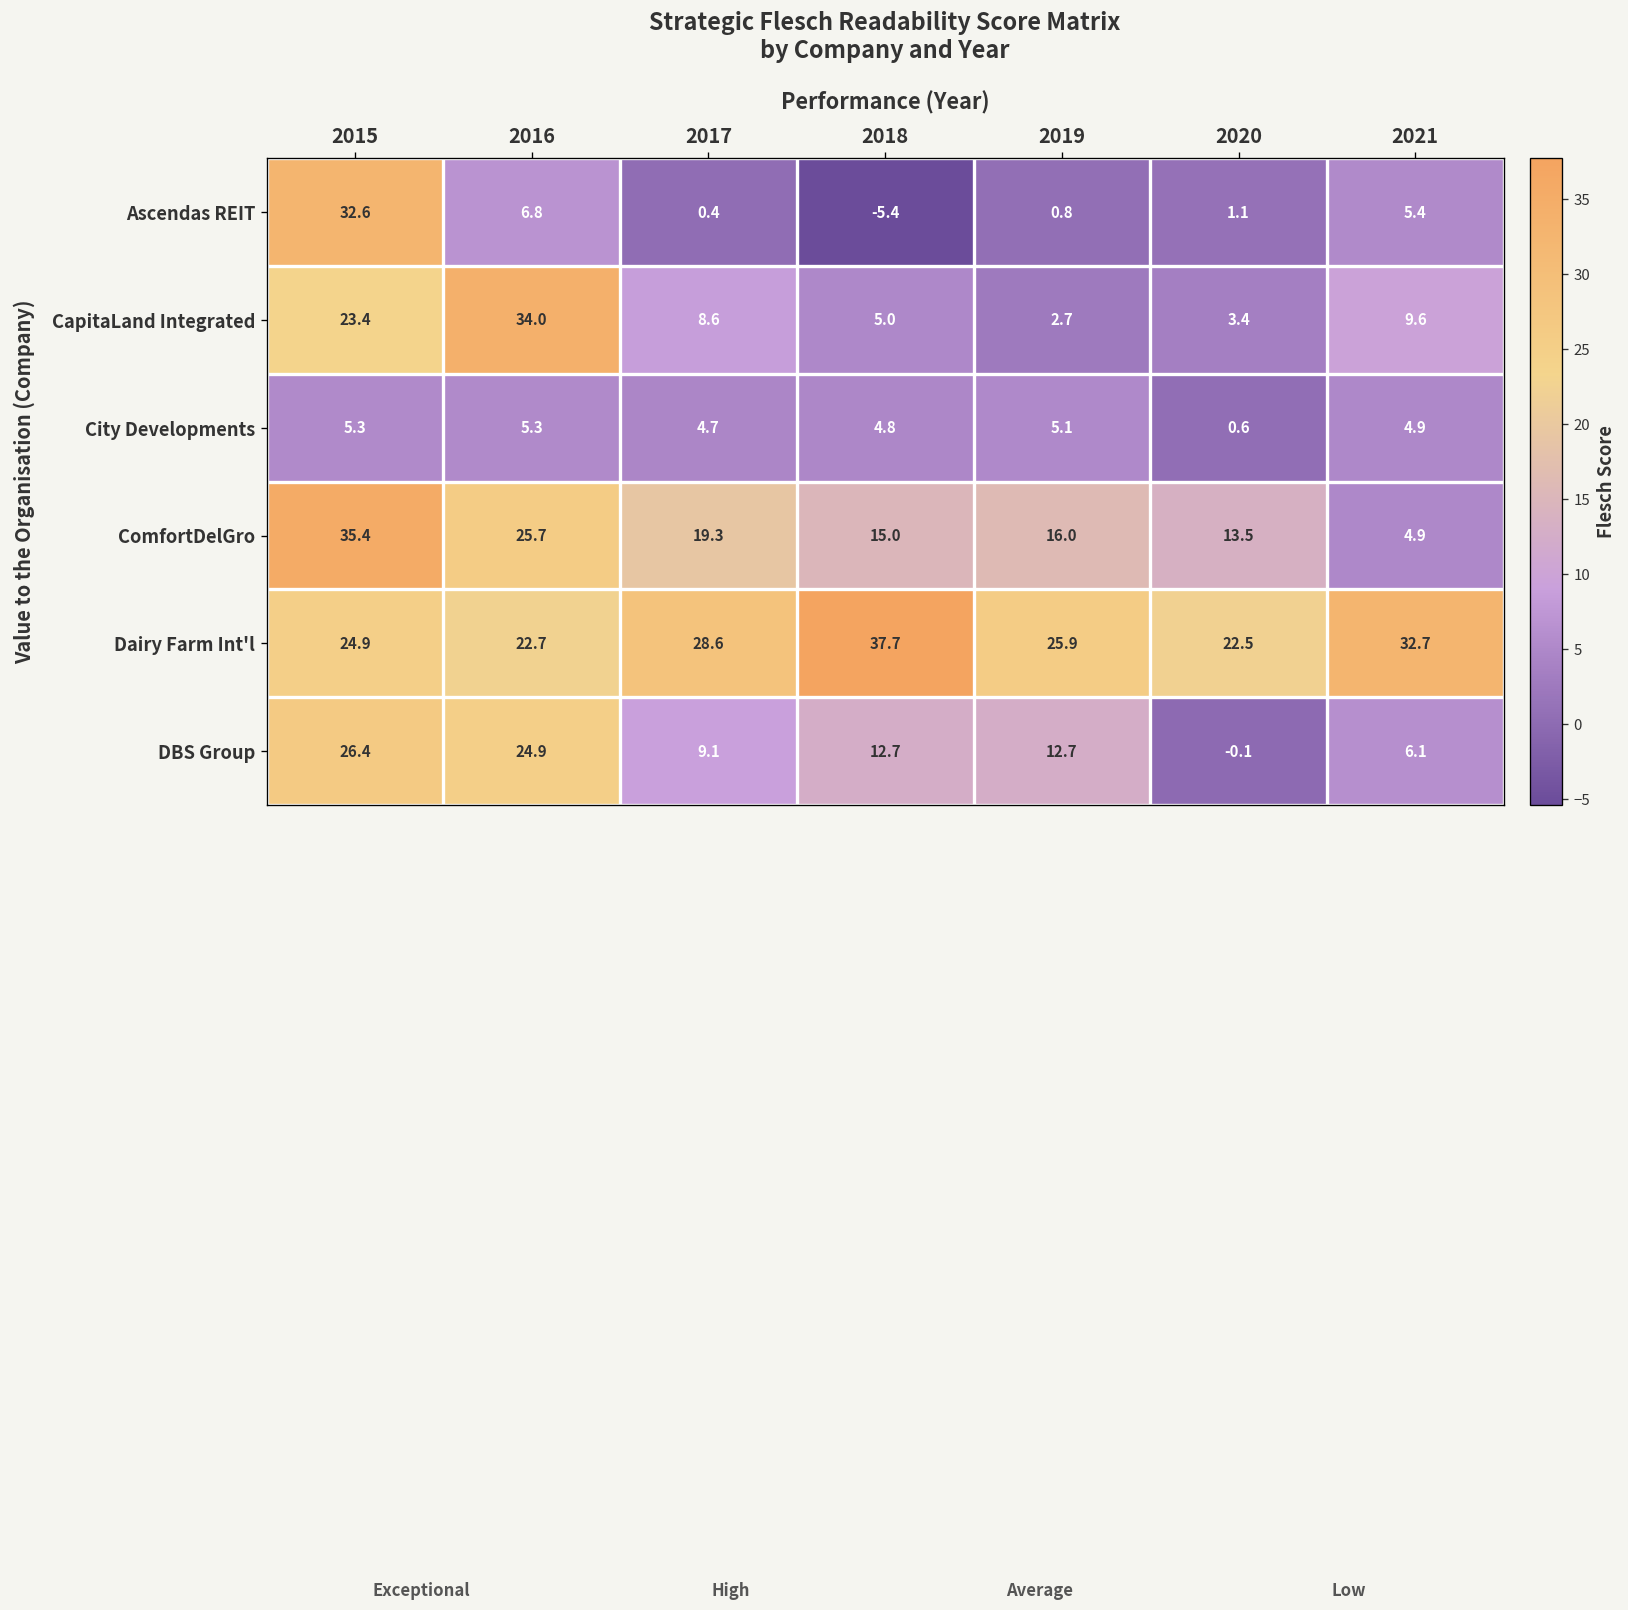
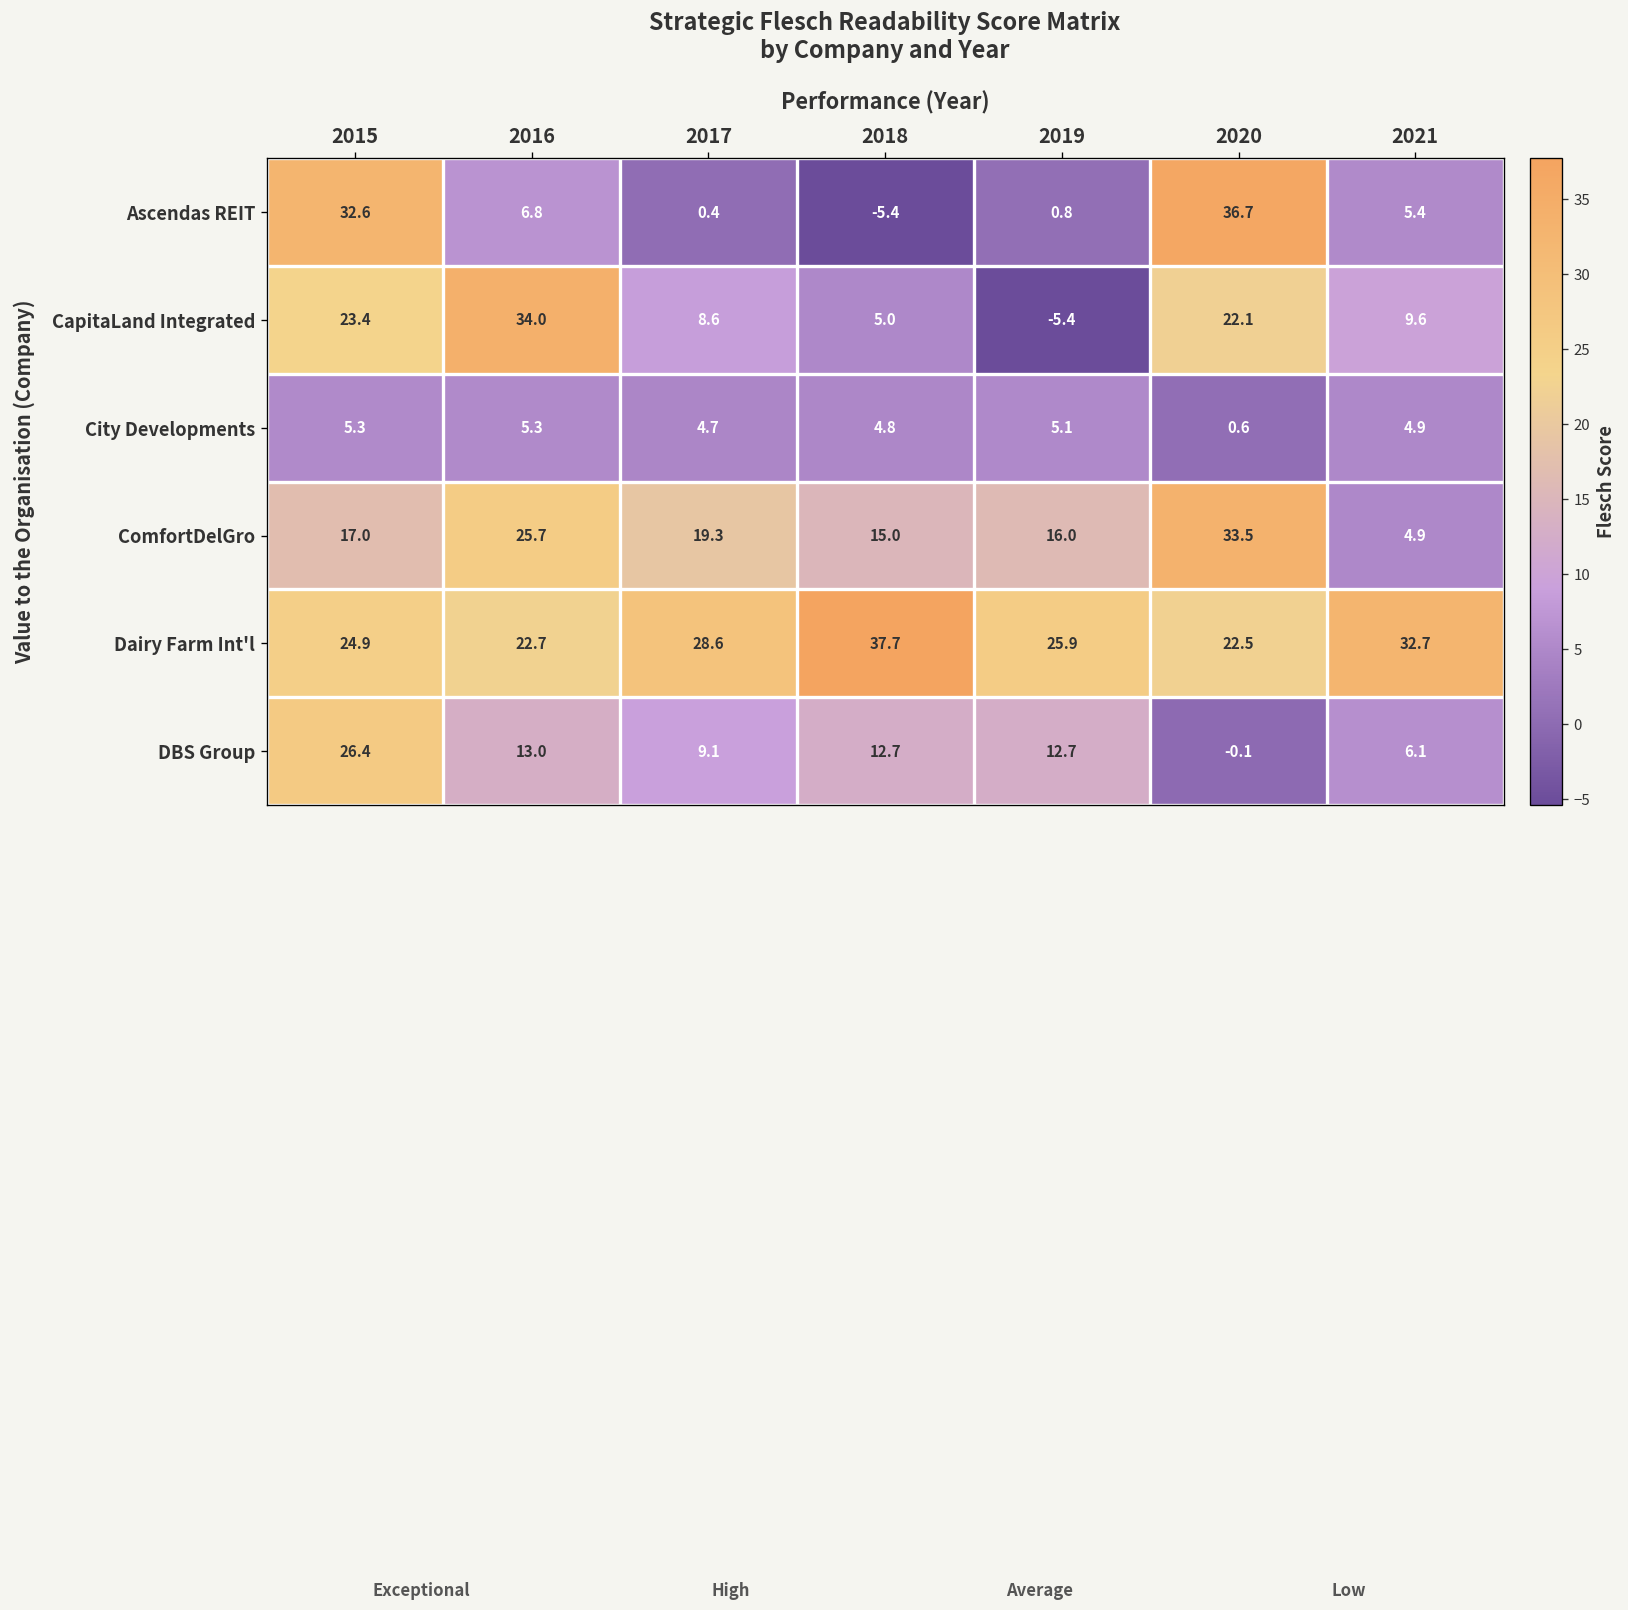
  {
    "Ascendas REIT": {
      "2015": 32.6,
      "2016": 6.8,
      "2017": 0.4,
      "2018": -5.4,
      "2019": 0.8,
-     "2020": 1.1,
+     "2020": 36.7,
      "2021": 5.4
    },
    "CapitaLand Integrated": {
      "2015": 23.4,
      "2016": 34.0,
      "2017": 8.6,
      "2018": 5.0,
-     "2019": 2.7,
-     "2020": 3.4,
+     "2019": -5.4,
+     "2020": 22.1,
      "2021": 9.6
    },
    "City Developments": {
      "2015": 5.3,
      "2016": 5.3,
      "2017": 4.7,
      "2018": 4.8,
      "2019": 5.1,
      "2020": 0.6,
      "2021": 4.9
    },
    "ComfortDelGro": {
-     "2015": 35.4,
+     "2015": 17.0,
      "2016": 25.7,
      "2017": 19.3,
      "2018": 15.0,
      "2019": 16.0,
-     "2020": 13.5,
+     "2020": 33.5,
      "2021": 4.9
    },
    "Dairy Farm Int'l": {
      "2015": 24.9,
      "2016": 22.7,
      "2017": 28.6,
      "2018": 37.7,
      "2019": 25.9,
      "2020": 22.5,
      "2021": 32.7
    },
    "DBS Group": {
      "2015": 26.4,
-     "2016": 24.9,
+     "2016": 13.0,
      "2017": 9.1,
      "2018": 12.7,
      "2019": 12.7,
      "2020": -0.1,
      "2021": 6.1
    }
  }
